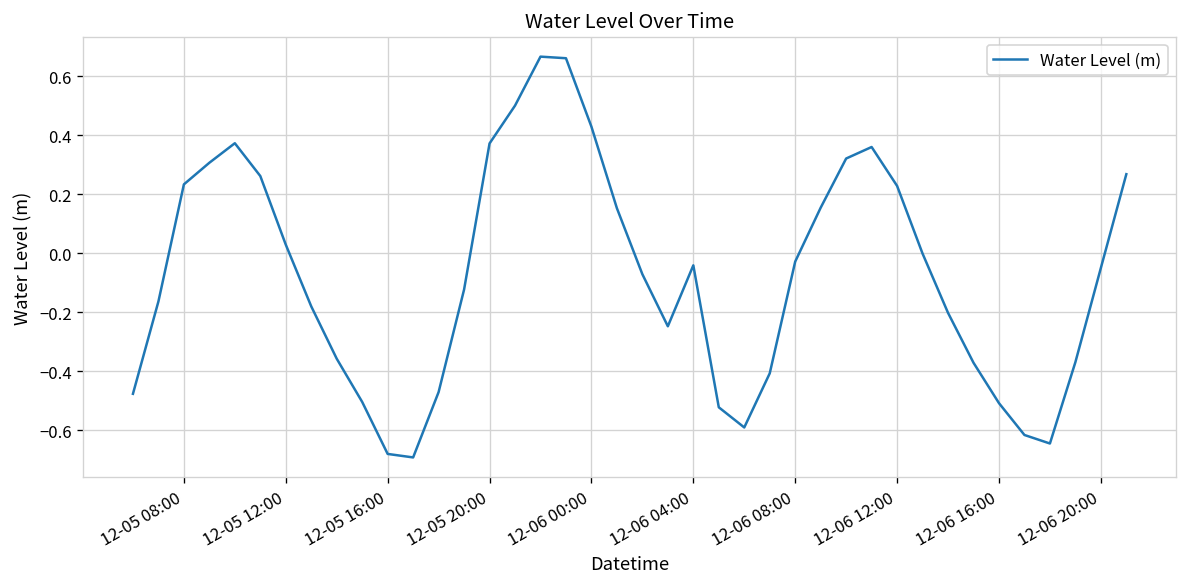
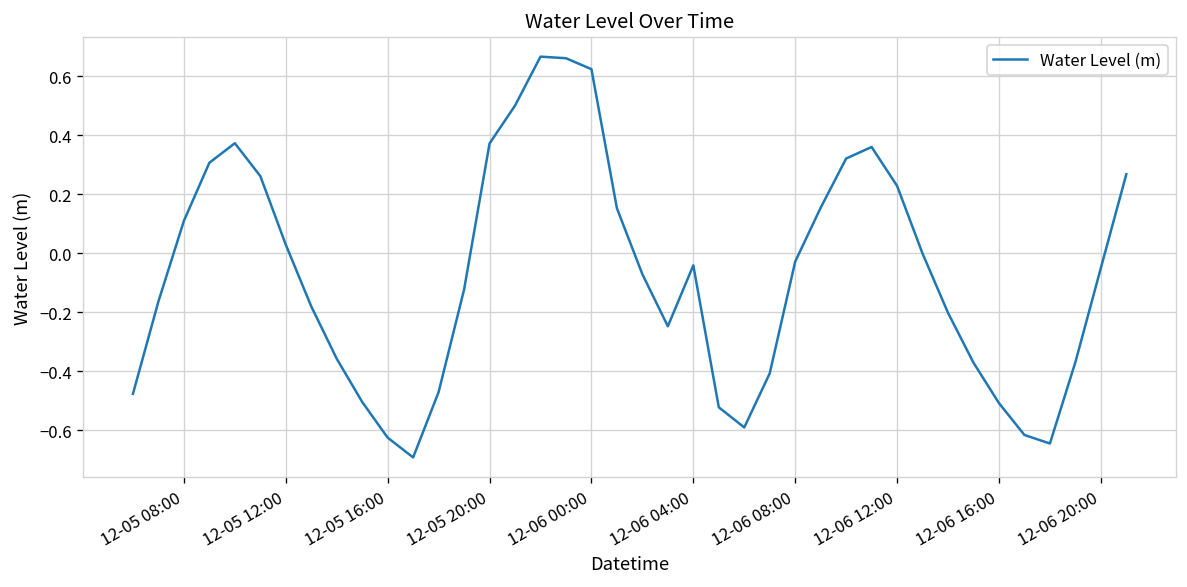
  {
-   "12-05 08:00": 0.23,
+   "12-05 08:00": 0.11,
    "12-05 12:00": 0.03,
-   "12-05 16:00": -0.68,
+   "12-05 16:00": -0.63,
    "12-05 20:00": 0.37,
-   "12-06 00:00": 0.43,
+   "12-06 00:00": 0.62,
    "12-06 04:00": -0.04,
    "12-06 08:00": -0.03,
    "12-06 12:00": 0.23,
    "12-06 16:00": -0.51,
    "12-06 20:00": -0.05
  }
